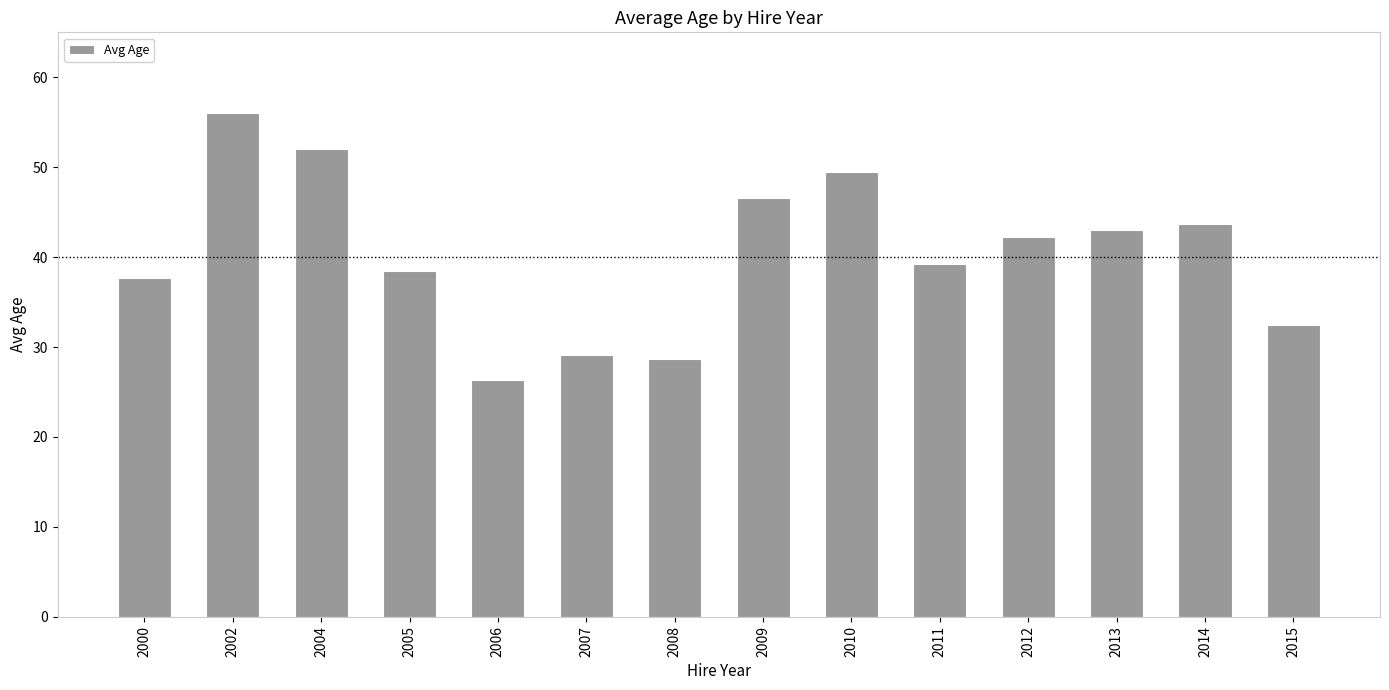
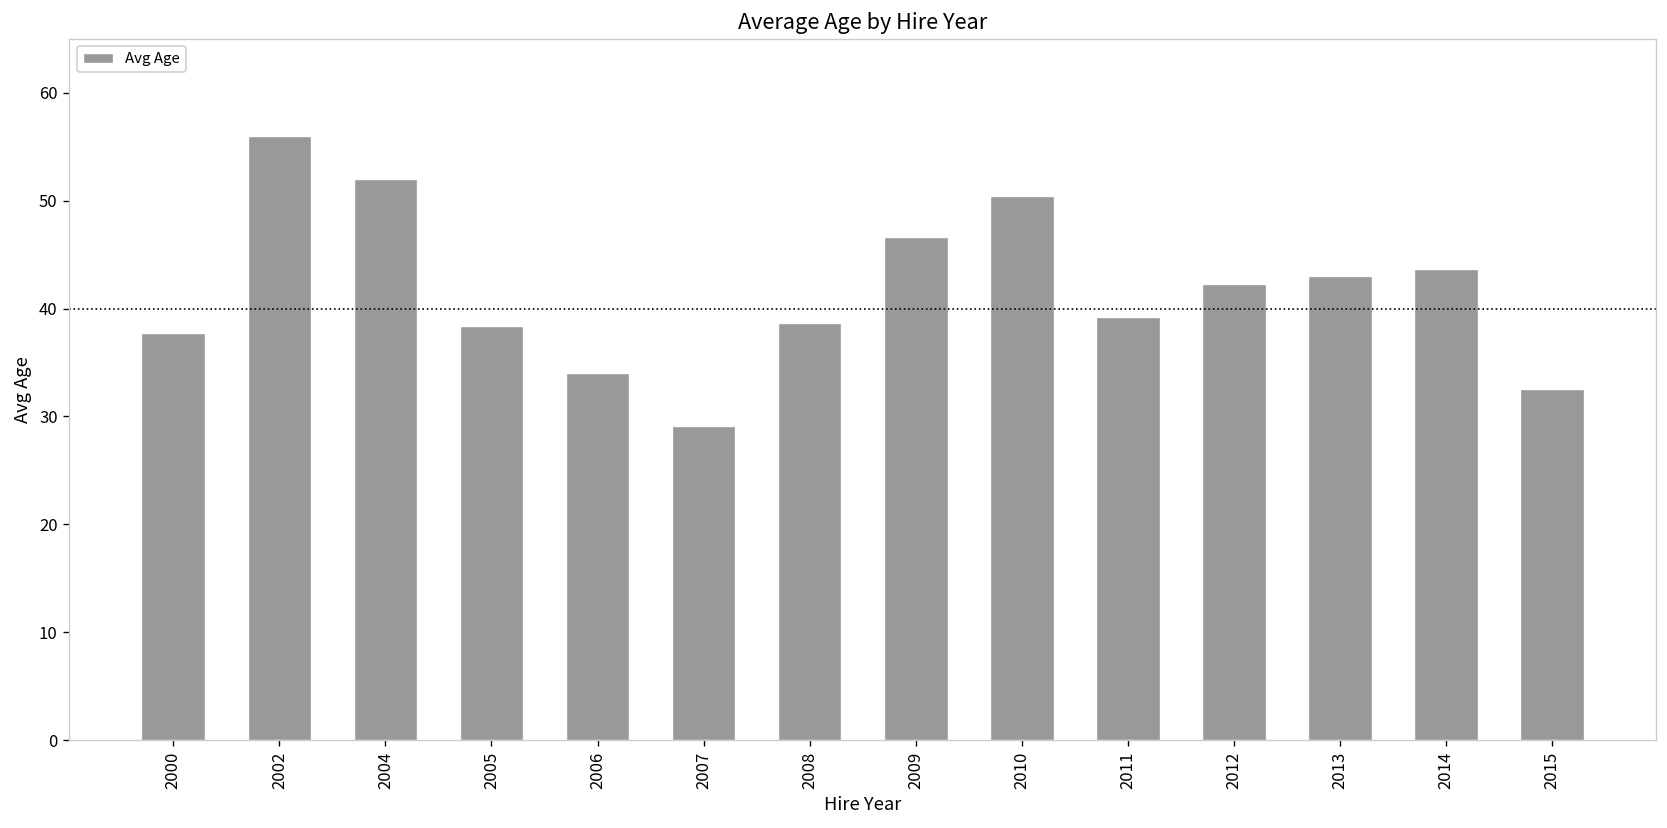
  {
    "2000": 38,
    "2002": 56,
    "2004": 52,
    "2005": 38,
-   "2006": 26,
+   "2006": 34,
    "2007": 29,
-   "2008": 29,
+   "2008": 39,
    "2009": 47,
-   "2010": 49.5,
+   "2010": 50.4,
    "2011": 39,
    "2012": 42,
    "2013": 43,
    "2014": 44,
    "2015": 33
  }
